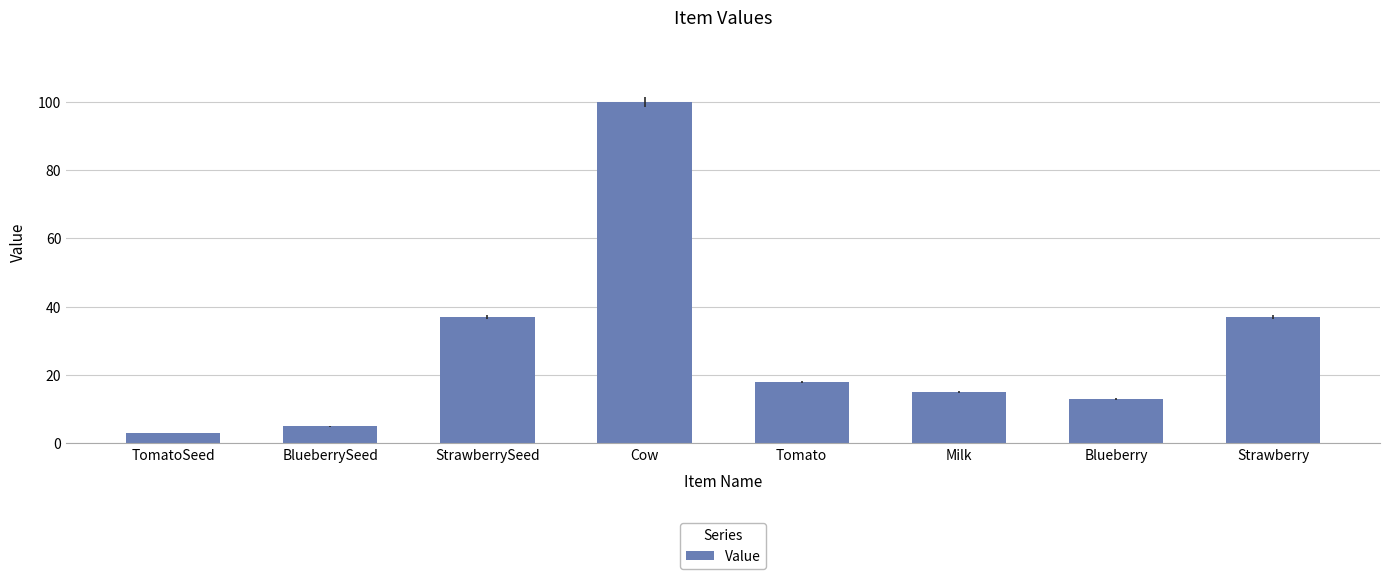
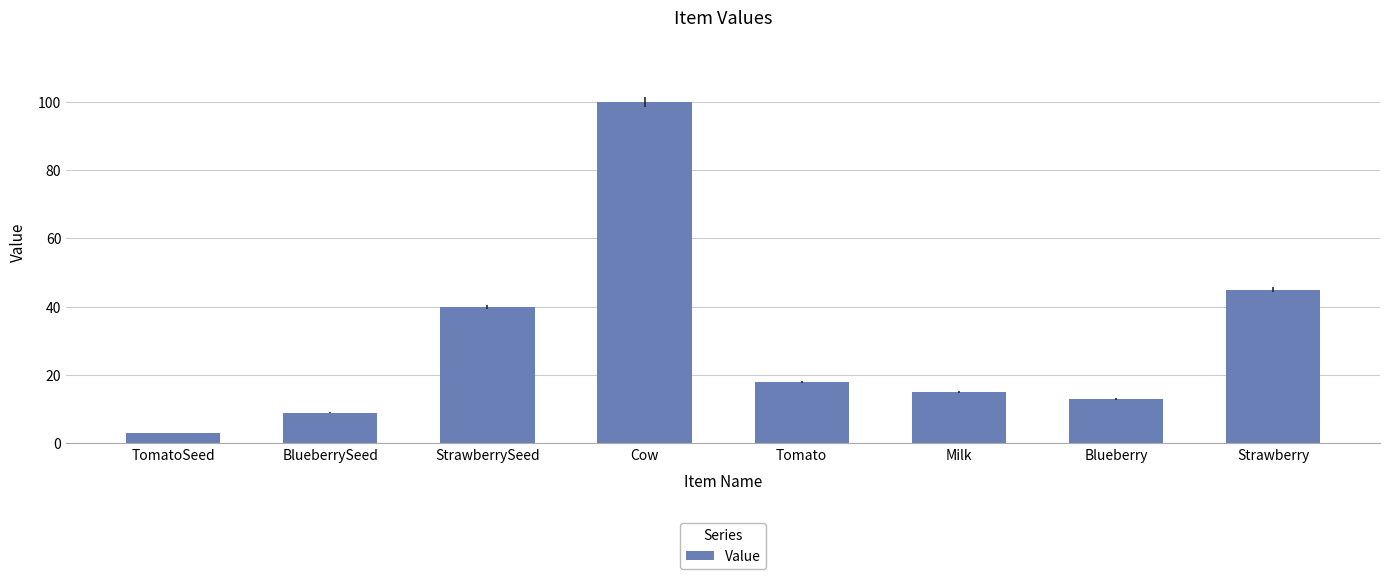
  {
    "TomatoSeed": 3,
-   "BlueberrySeed": 5,
-   "StrawberrySeed": 37,
+   "BlueberrySeed": 9,
+   "StrawberrySeed": 40,
    "Cow": 100,
    "Tomato": 18,
    "Milk": 15,
    "Blueberry": 13,
-   "Strawberry": 37
+   "Strawberry": 45
  }
